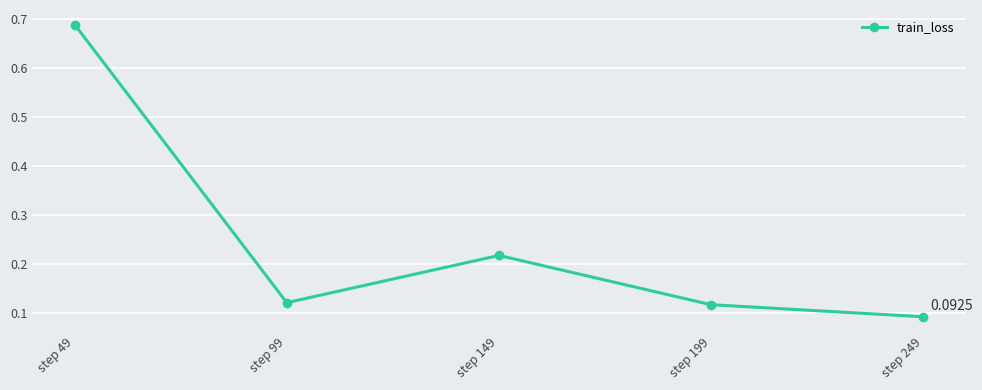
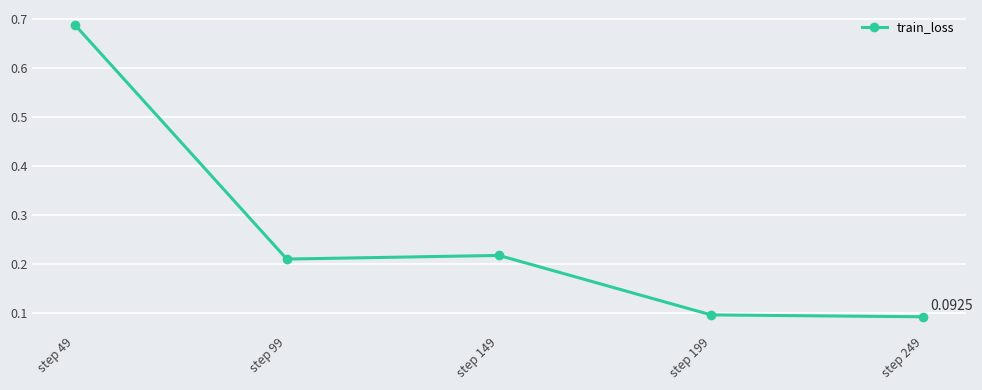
  {
    "step 49": 0.69,
-   "step 99": 0.12,
+   "step 99": 0.21,
    "step 149": 0.22,
-   "step 199": 0.12
+   "step 199": 0.10
  }
